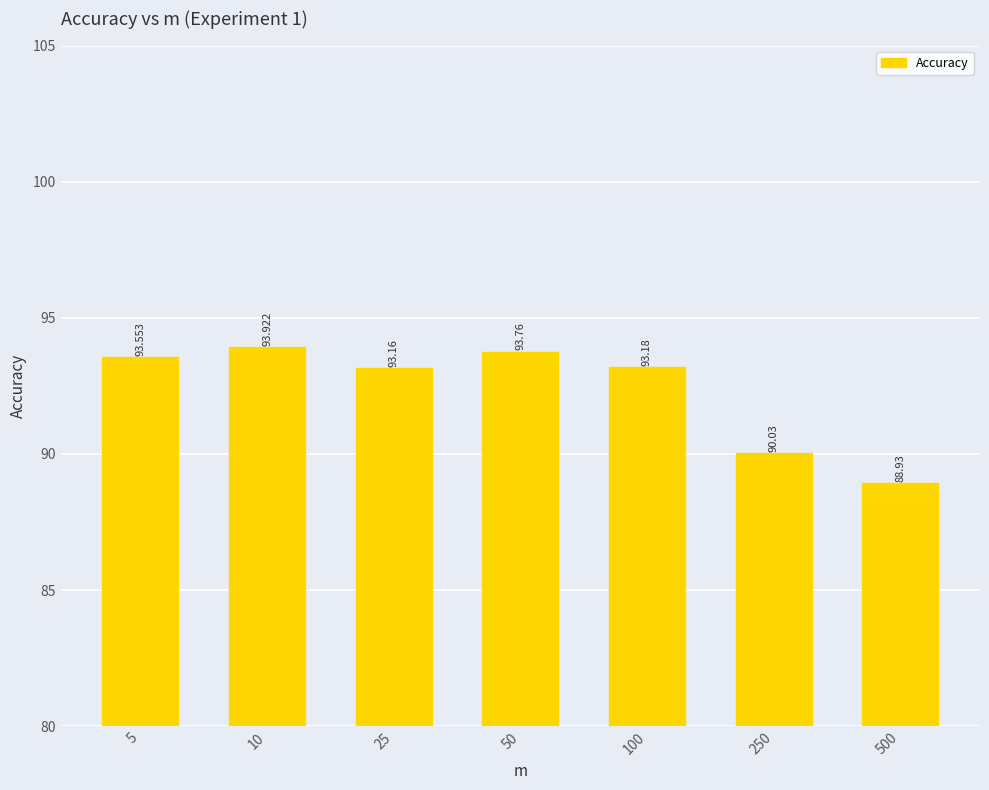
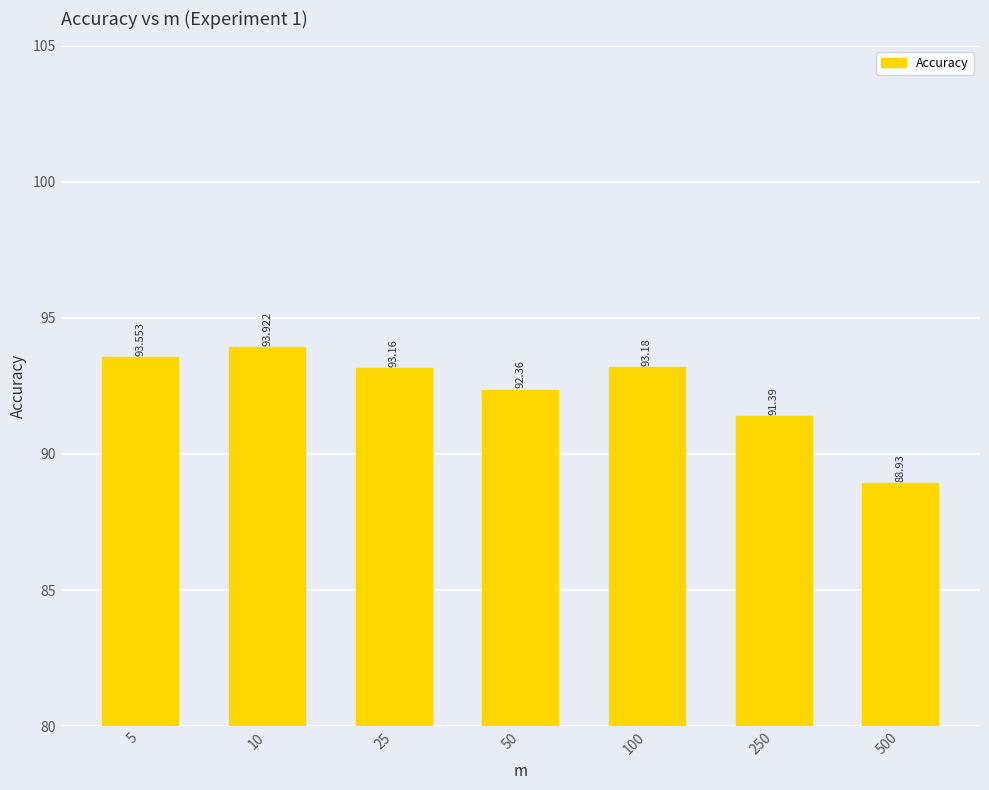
  {
    "5": 93.553,
    "10": 93.922,
    "25": 93.16,
-   "50": 93.76,
+   "50": 92.36,
    "100": 93.18,
-   "250": 90.03,
+   "250": 91.39,
    "500": 88.93
  }
